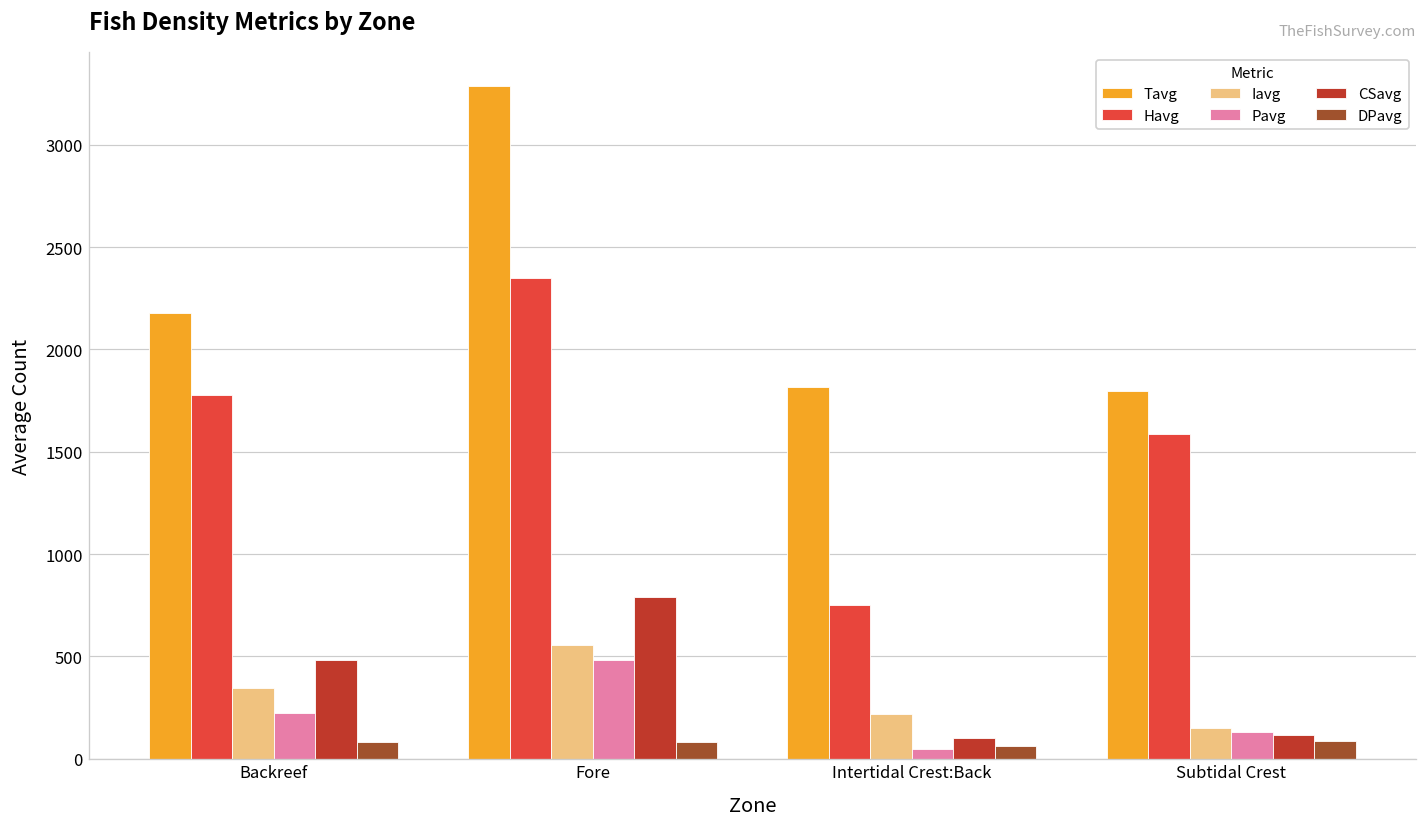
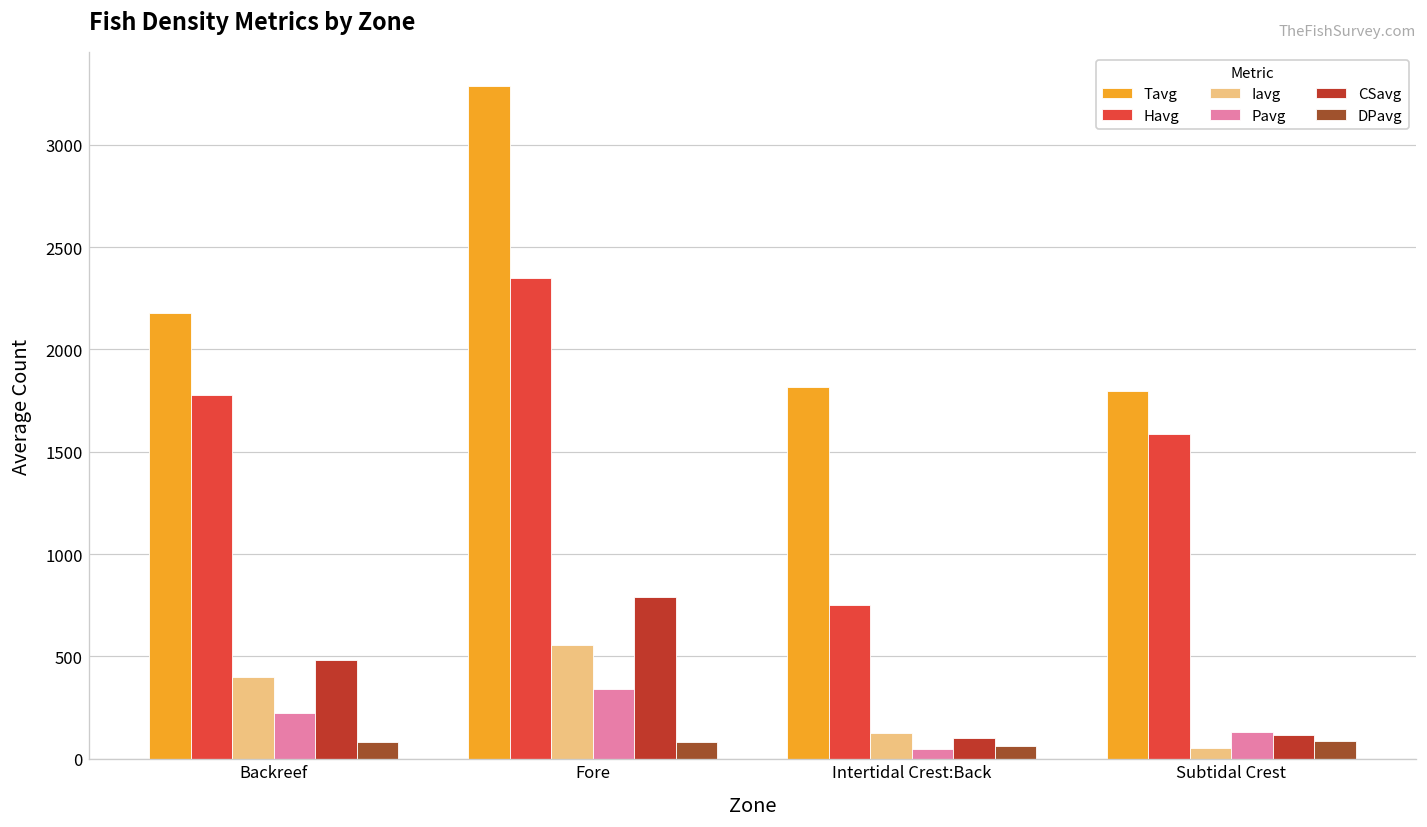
  {
    "Tavg": {
      "Backreef": 2180,
      "Fore": 3290,
      "Intertidal Crest:Back": 1820,
      "Subtidal Crest": 1800
    },
    "Iavg": {
-     "Backreef": 350,
+     "Backreef": 400,
      "Fore": 550,
-     "Intertidal Crest:Back": 220,
-     "Subtidal Crest": 150
+     "Intertidal Crest:Back": 120,
+     "Subtidal Crest": 50
    },
    "Pavg": {
      "Backreef": 220,
-     "Fore": 480,
+     "Fore": 340,
      "Intertidal Crest:Back": 50,
      "Subtidal Crest": 130
    }
  }
